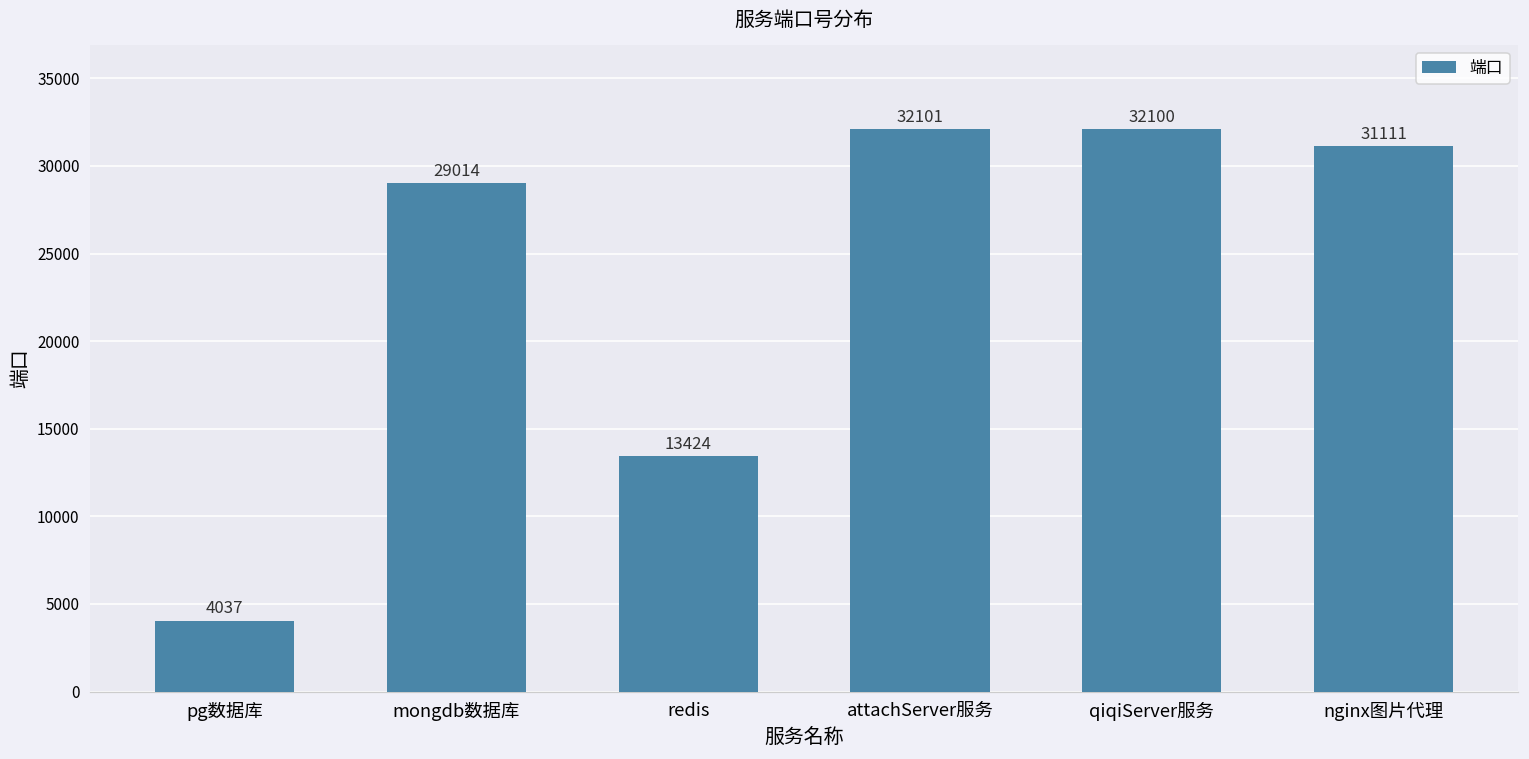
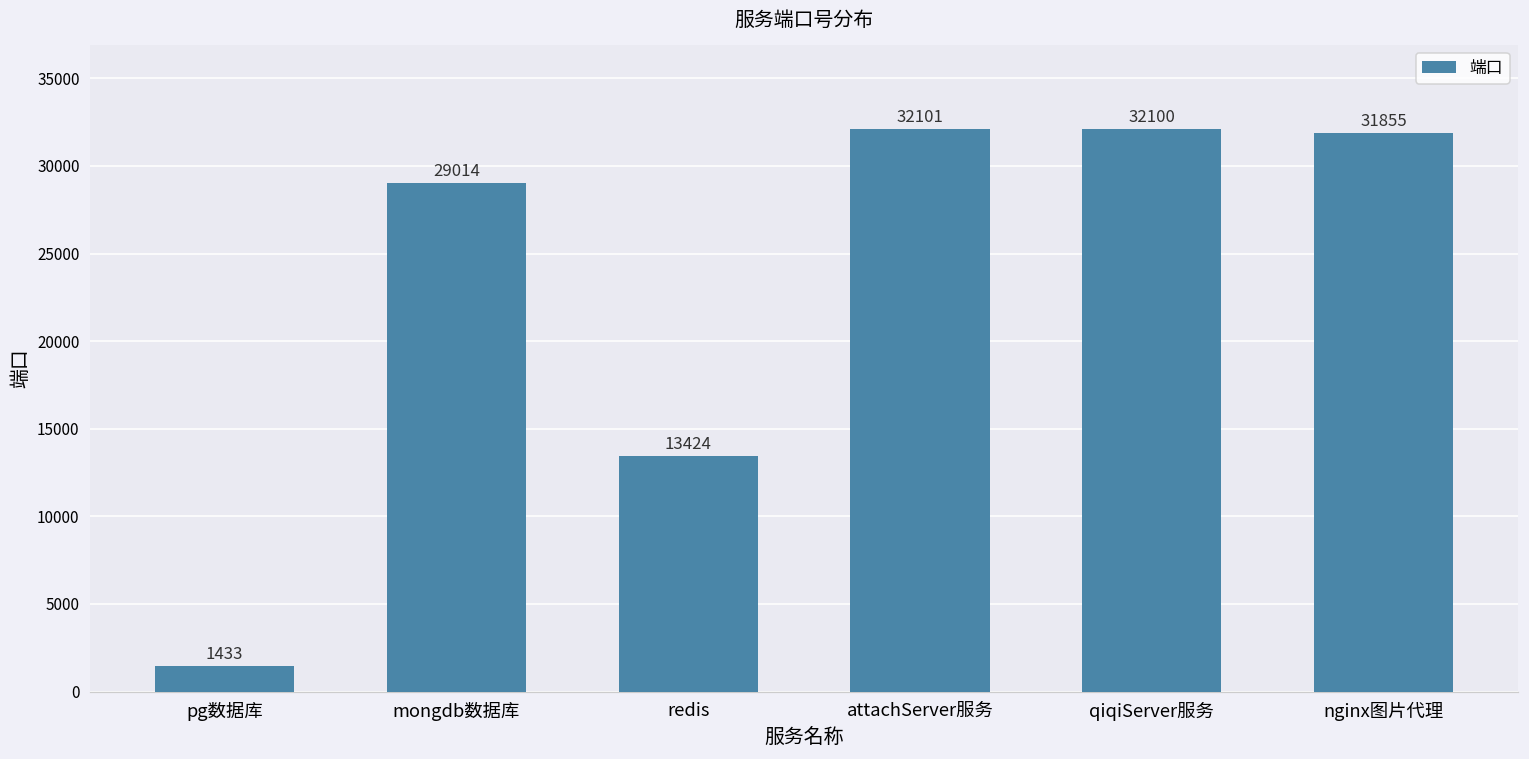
  {
-   "pg数据库": 4037,
+   "pg数据库": 1433,
    "mongdb数据库": 29014,
    "redis": 13424,
    "attachServer服务": 32101,
    "qiqiServer服务": 32100,
-   "nginx图片代理": 31111
+   "nginx图片代理": 31855
  }
